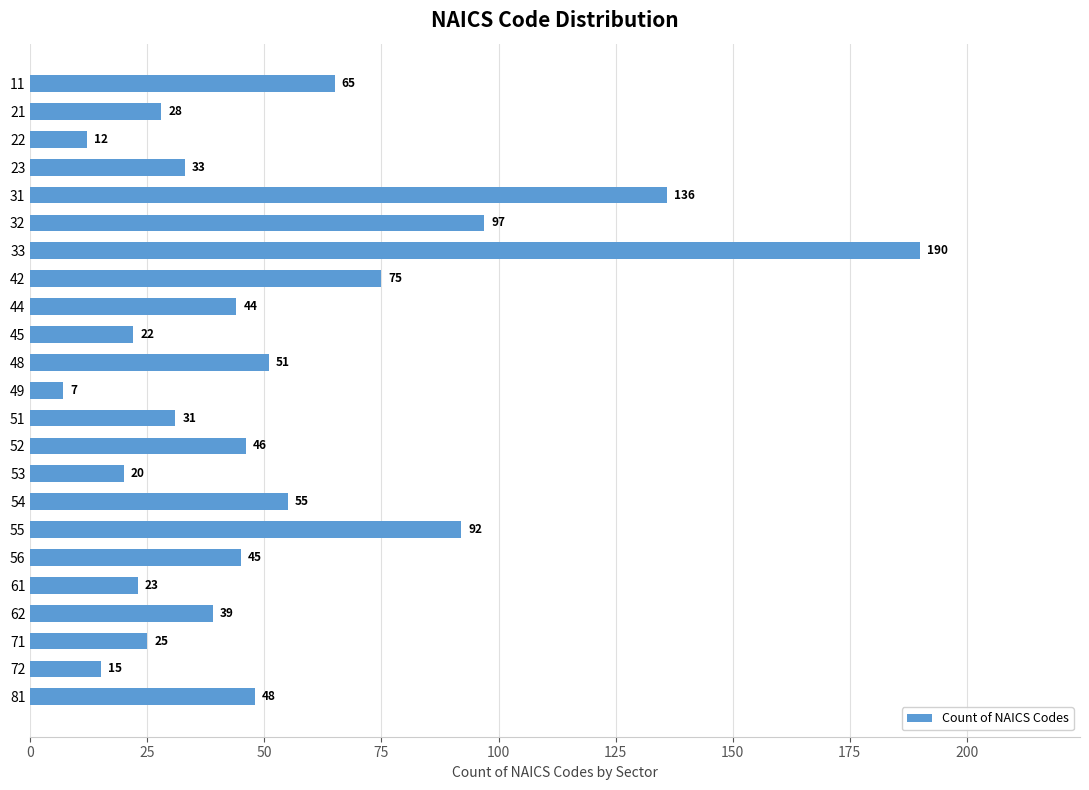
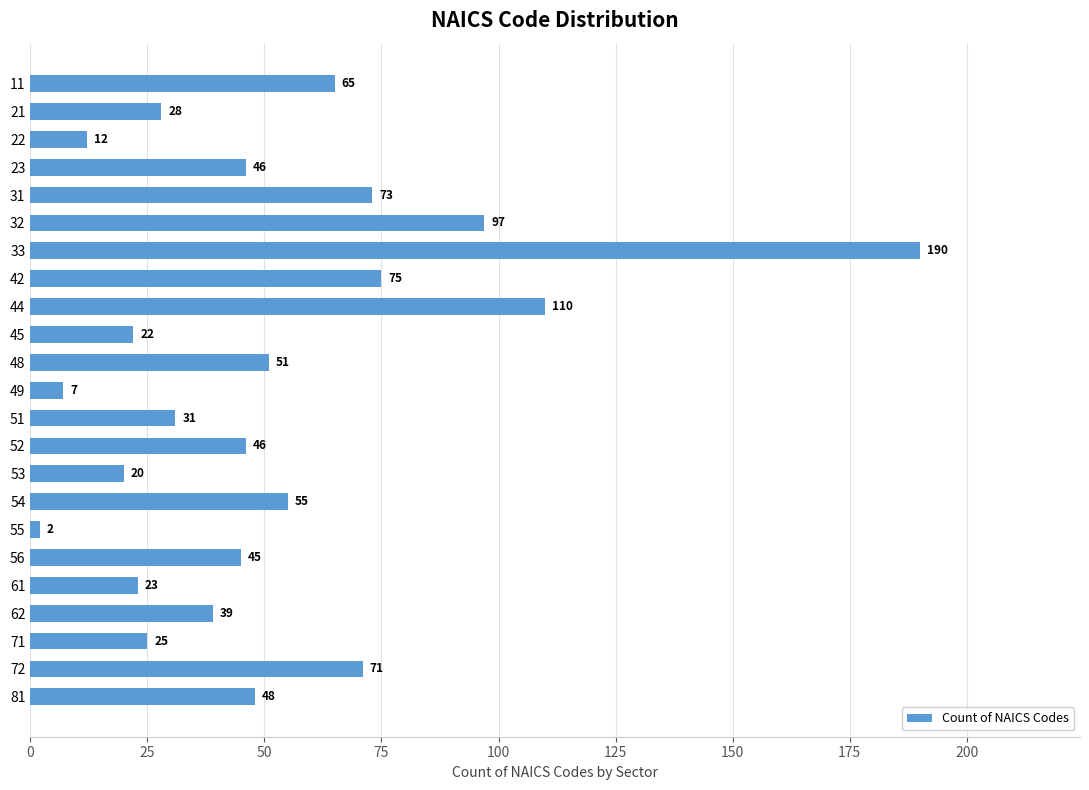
  {
    "11": 65,
    "21": 28,
    "22": 12,
-   "23": 33,
-   "31": 136,
+   "23": 46,
+   "31": 73,
    "32": 97,
    "33": 190,
    "42": 75,
-   "44": 44,
+   "44": 110,
    "45": 22,
    "48": 51,
    "49": 7,
    "51": 31,
    "52": 46,
    "53": 20,
    "54": 55,
-   "55": 92,
+   "55": 2,
    "56": 45,
    "61": 23,
    "62": 39,
    "71": 25,
-   "72": 15,
+   "72": 71,
    "81": 48
  }
